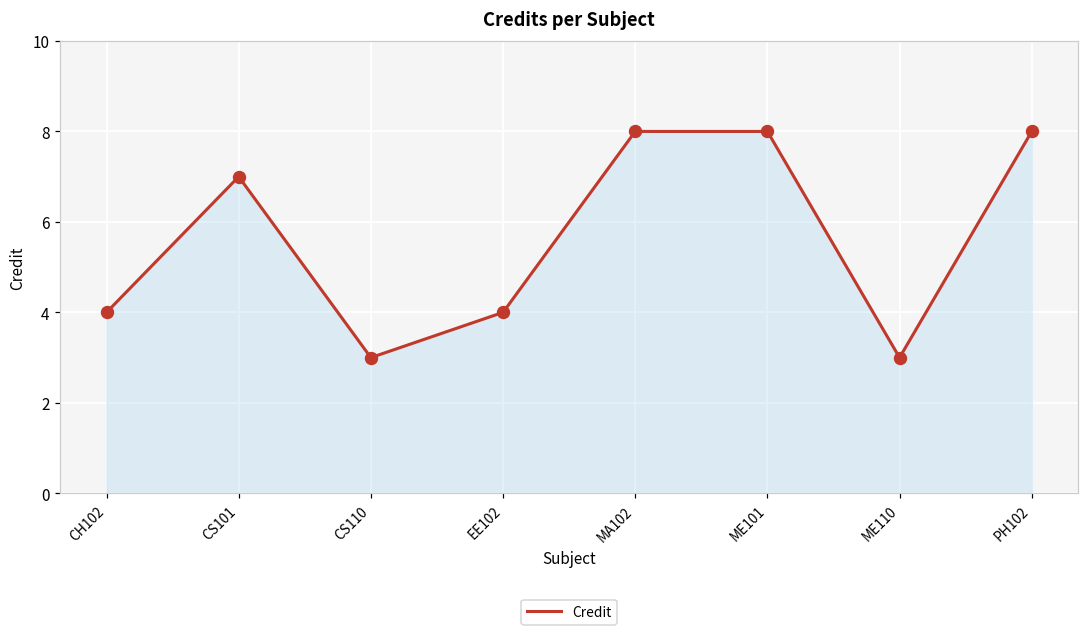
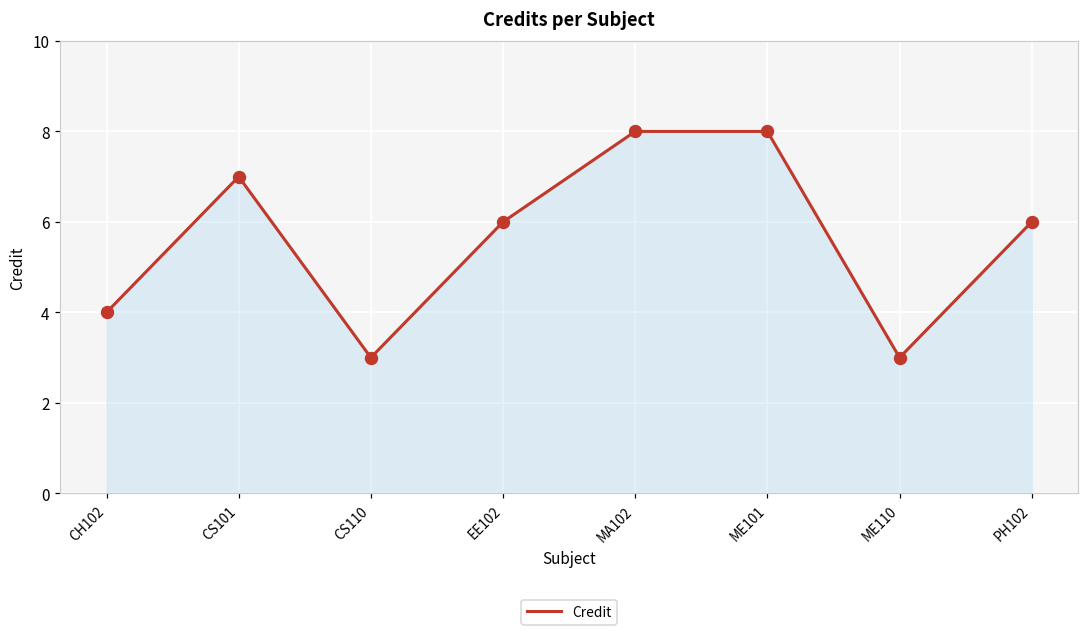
  {
    "CH102": 4,
    "CS101": 7,
    "CS110": 3,
-   "EE102": 4,
+   "EE102": 6,
    "MA102": 8,
    "ME101": 8,
    "ME110": 3,
-   "PH102": 8
+   "PH102": 6
  }
